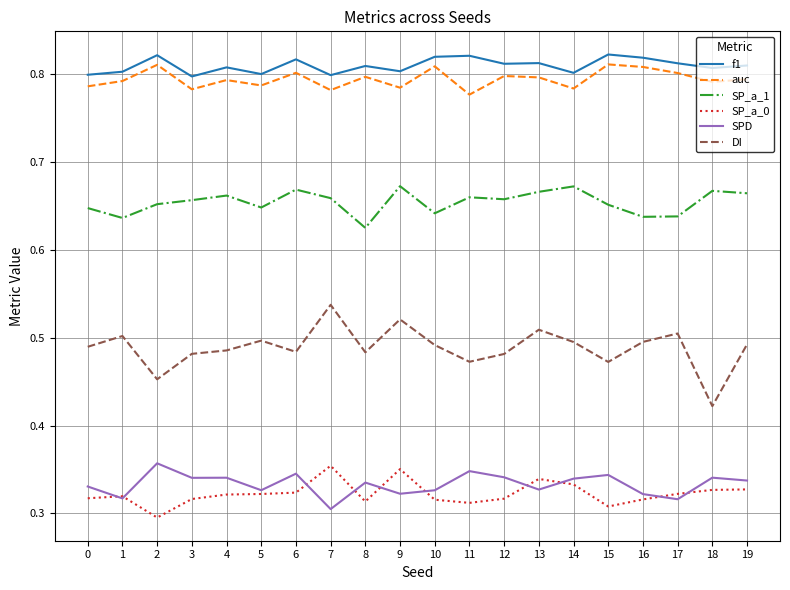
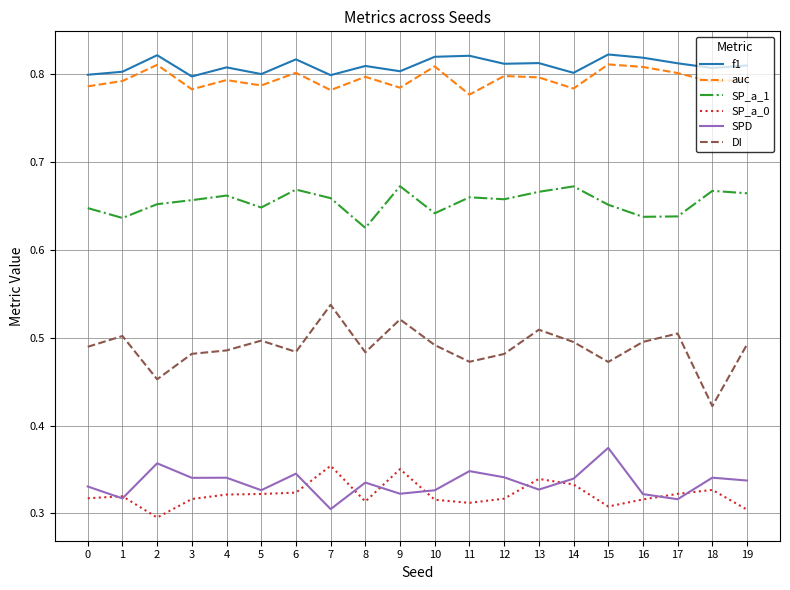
  {
    "f1": {
      "0": 0.80,
      "1": 0.80,
      "2": 0.82,
      "3": 0.80,
      "4": 0.81,
      "5": 0.80,
      "6": 0.82,
      "7": 0.80,
      "8": 0.81,
      "9": 0.80,
      "10": 0.82,
      "11": 0.82,
      "12": 0.81,
      "13": 0.81,
      "14": 0.80,
      "15": 0.82,
      "16": 0.82,
      "17": 0.81
    },
    "auc": {
      "0": 0.79,
      "1": 0.79,
      "2": 0.81,
      "3": 0.78,
      "4": 0.79,
      "5": 0.79,
      "6": 0.80,
      "7": 0.78,
      "8": 0.80,
      "9": 0.78,
      "10": 0.81,
      "11": 0.78,
      "12": 0.80,
      "13": 0.80,
      "14": 0.78,
      "15": 0.81,
      "16": 0.81,
      "17": 0.80
    },
    "SP_a_1": {
      "0": 0.65,
      "1": 0.64,
      "2": 0.65,
      "3": 0.66,
      "4": 0.66,
      "5": 0.65,
      "6": 0.67,
      "7": 0.66,
      "8": 0.63,
      "9": 0.67,
      "10": 0.64,
      "11": 0.66,
      "12": 0.66,
      "13": 0.67,
      "14": 0.67,
      "15": 0.65,
      "16": 0.64,
      "17": 0.64,
      "18": 0.67,
      "19": 0.66
    },
    "SP_a_0": {
      "0": 0.32,
      "2": 0.30,
      "3": 0.32,
      "4": 0.32,
      "5": 0.32,
      "6": 0.32,
      "7": 0.35,
      "8": 0.31,
      "9": 0.35,
      "10": 0.32,
      "11": 0.31,
      "12": 0.32,
      "13": 0.34,
      "14": 0.33,
      "15": 0.31,
      "16": 0.32,
      "17": 0.32,
      "18": 0.33,
-     "19": 0.33
+     "19": 0.30
    },
    "SPD": {
      "0": 0.33,
      "2": 0.36,
      "3": 0.34,
      "4": 0.34,
      "5": 0.33,
      "6": 0.35,
      "7": 0.30,
      "8": 0.34,
      "9": 0.32,
      "10": 0.33,
      "11": 0.35,
      "12": 0.34,
      "13": 0.33,
      "14": 0.34,
-     "15": 0.34,
+     "15": 0.37,
      "16": 0.32,
      "17": 0.32,
      "18": 0.34,
      "19": 0.34
    },
    "DI": {
      "0": 0.49,
      "1": 0.50,
      "2": 0.45,
      "3": 0.48,
      "4": 0.49,
      "5": 0.50,
      "6": 0.48,
      "7": 0.54,
      "8": 0.48,
      "9": 0.52,
      "10": 0.49,
      "11": 0.47,
      "12": 0.48,
      "13": 0.51,
      "14": 0.50,
      "15": 0.47,
      "16": 0.50,
      "17": 0.50,
      "18": 0.42,
      "19": 0.49
    }
  }
